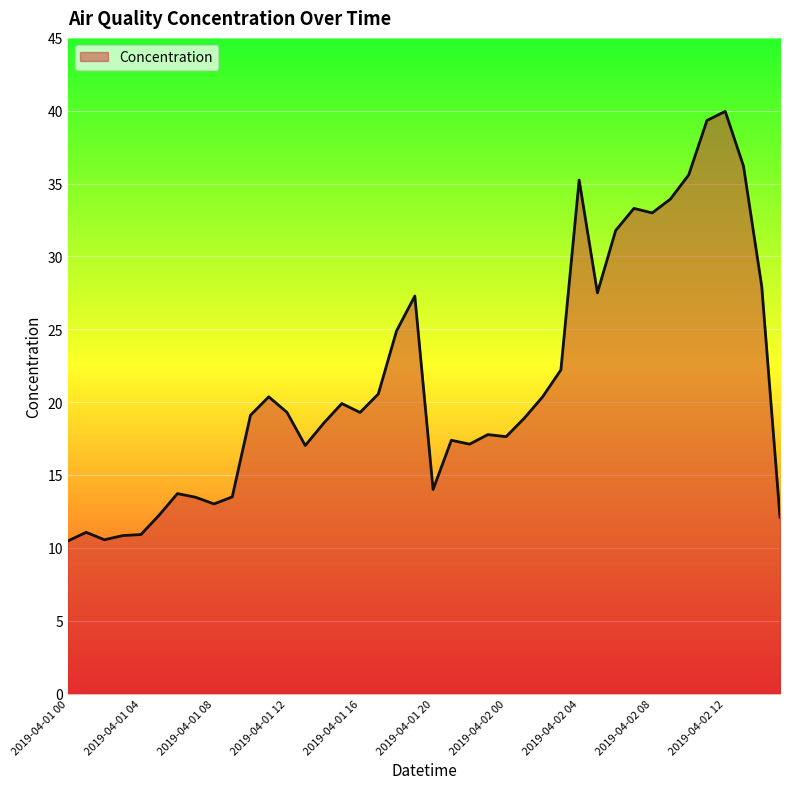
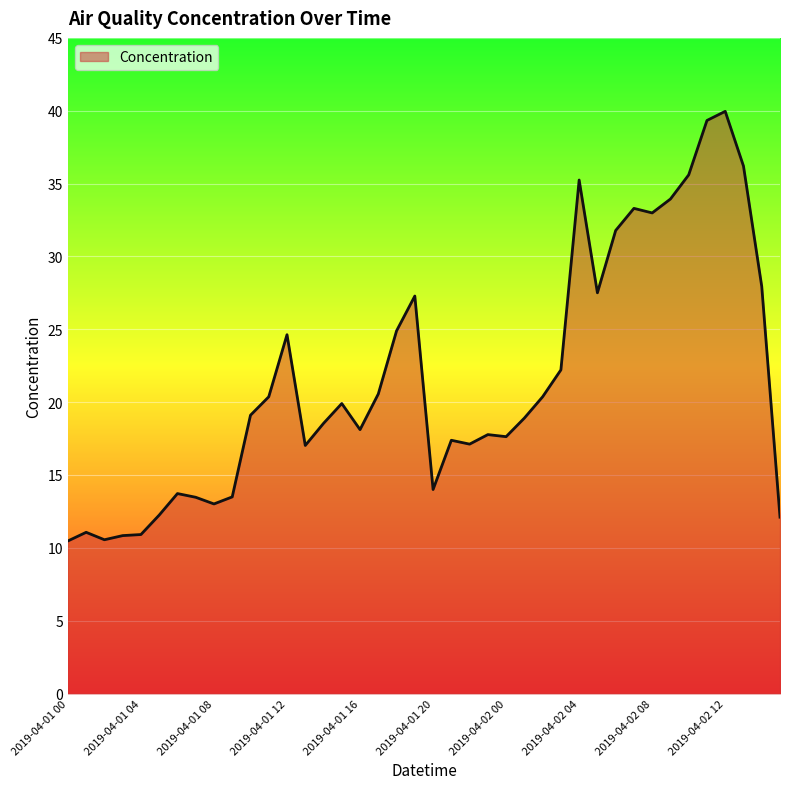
  {
    "2019-04-01 00": 10.5,
    "2019-04-01 04": 10.9,
    "2019-04-01 08": 13.0,
-   "2019-04-01 12": 19.3,
-   "2019-04-01 16": 19.3,
+   "2019-04-01 12": 24.6,
+   "2019-04-01 16": 18.1,
    "2019-04-01 20": 14.0,
    "2019-04-02 00": 17.6,
    "2019-04-02 04": 35.2,
    "2019-04-02 08": 33.0,
    "2019-04-02 12": 40.0
  }
